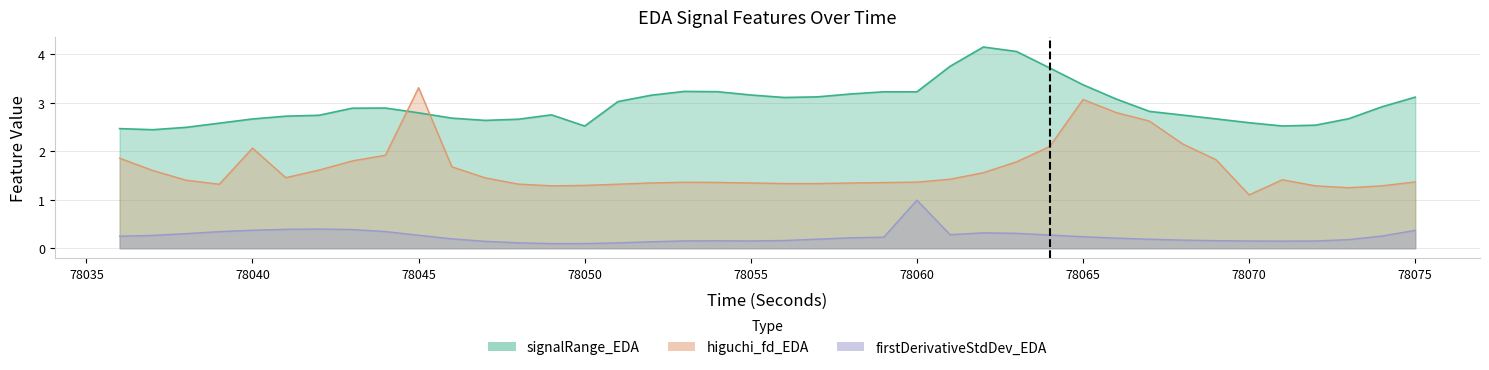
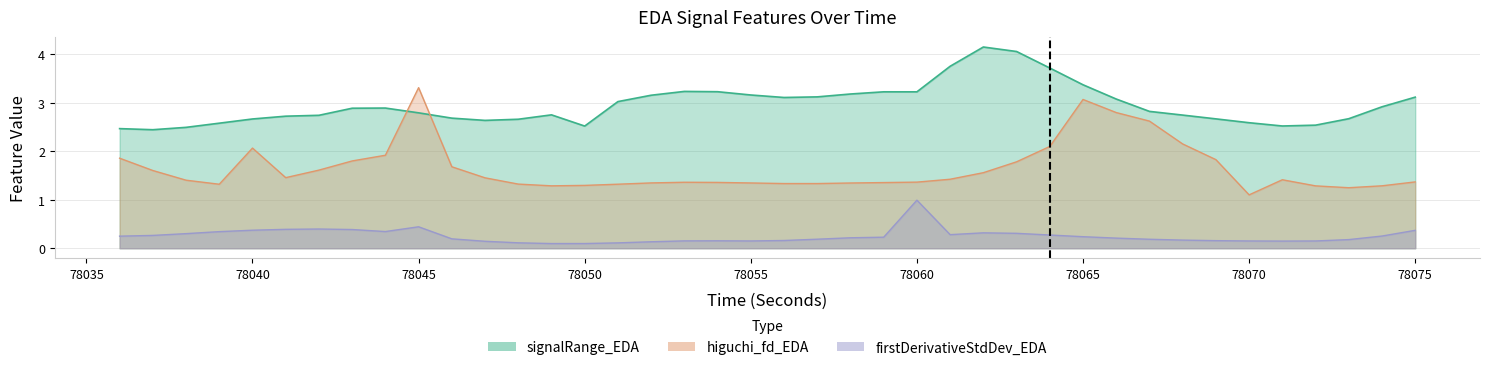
  {
    "signalRange_EDA": {
      "78040": 2.7,
      "78045": 2.8,
      "78050": 2.5,
      "78055": 3.2,
      "78060": 3.2,
      "78065": 3.4,
      "78070": 2.6,
      "78075": 3.1
    },
    "higuchi_fd_EDA": {
      "78040": 2.1,
      "78045": 3.3,
      "78050": 1.3,
      "78055": 1.3,
      "78060": 1.4,
      "78065": 3.1,
      "78070": 1.1,
      "78075": 1.4
    },
    "firstDerivativeStdDev_EDA": {
      "78040": 0.4,
-     "78045": 0.3,
+     "78045": 0.4,
      "78050": 0.1,
      "78055": 0.2,
      "78060": 1.0,
      "78065": 0.2,
      "78070": 0.2,
      "78075": 0.4
    }
  }
